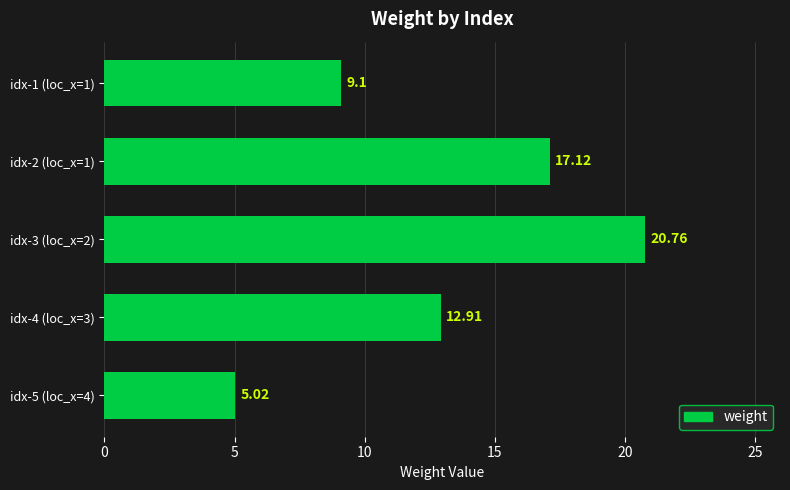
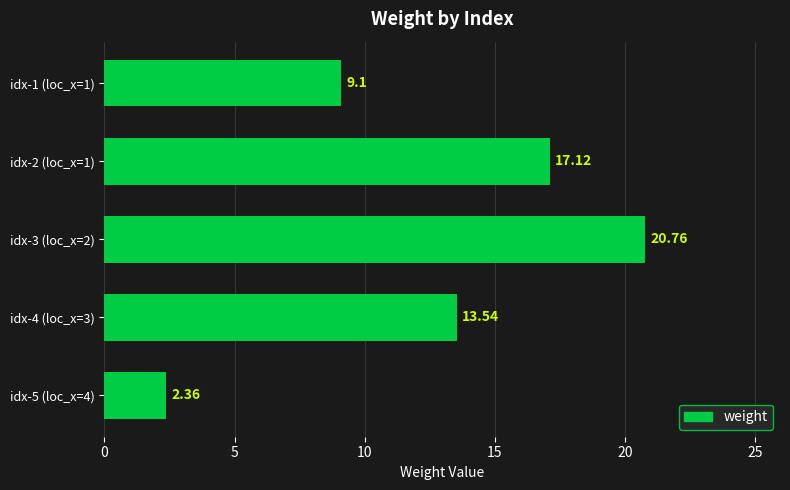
  {
    "idx-1 (loc_x=1)": 9.1,
    "idx-2 (loc_x=1)": 17.12,
    "idx-3 (loc_x=2)": 20.76,
-   "idx-4 (loc_x=3)": 12.91,
-   "idx-5 (loc_x=4)": 5.02
+   "idx-4 (loc_x=3)": 13.54,
+   "idx-5 (loc_x=4)": 2.36
  }
